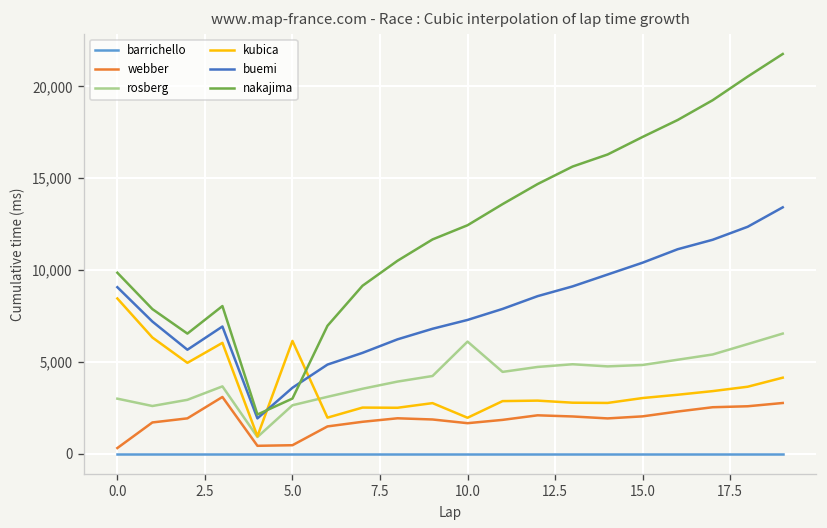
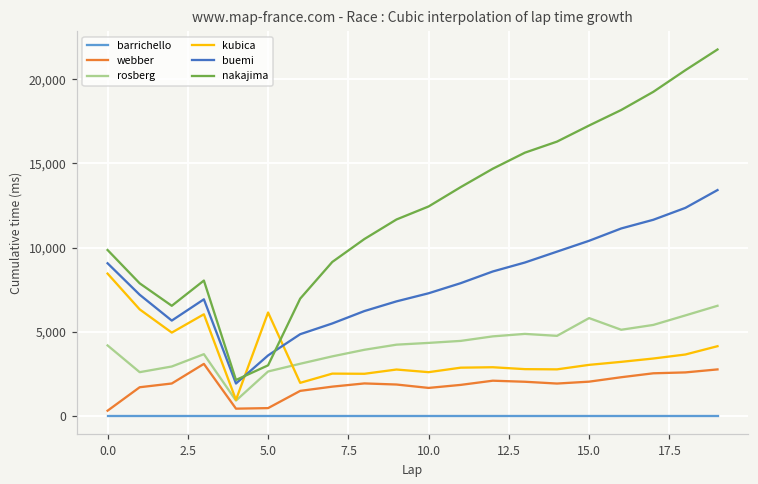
  {
    "webber": {
      "0.0": "300",
      "5.0": "500",
      "10.0": "1,700",
      "15.0": "2,000"
    },
    "rosberg": {
-     "0.0": "3,000",
+     "0.0": "4,200",
      "5.0": "2,600",
-     "10.0": "6,100",
-     "15.0": "4,800"
+     "10.0": "4,300",
+     "15.0": "5,800"
    },
    "kubica": {
      "0.0": "8,500",
      "5.0": "6,100",
-     "10.0": "2,000",
+     "10.0": "2,600",
      "15.0": "3,000"
    },
    "nakajima": {
      "0.0": "9,900",
      "5.0": "3,000",
      "10.0": "12,400",
      "15.0": "17,300"
    }
  }
